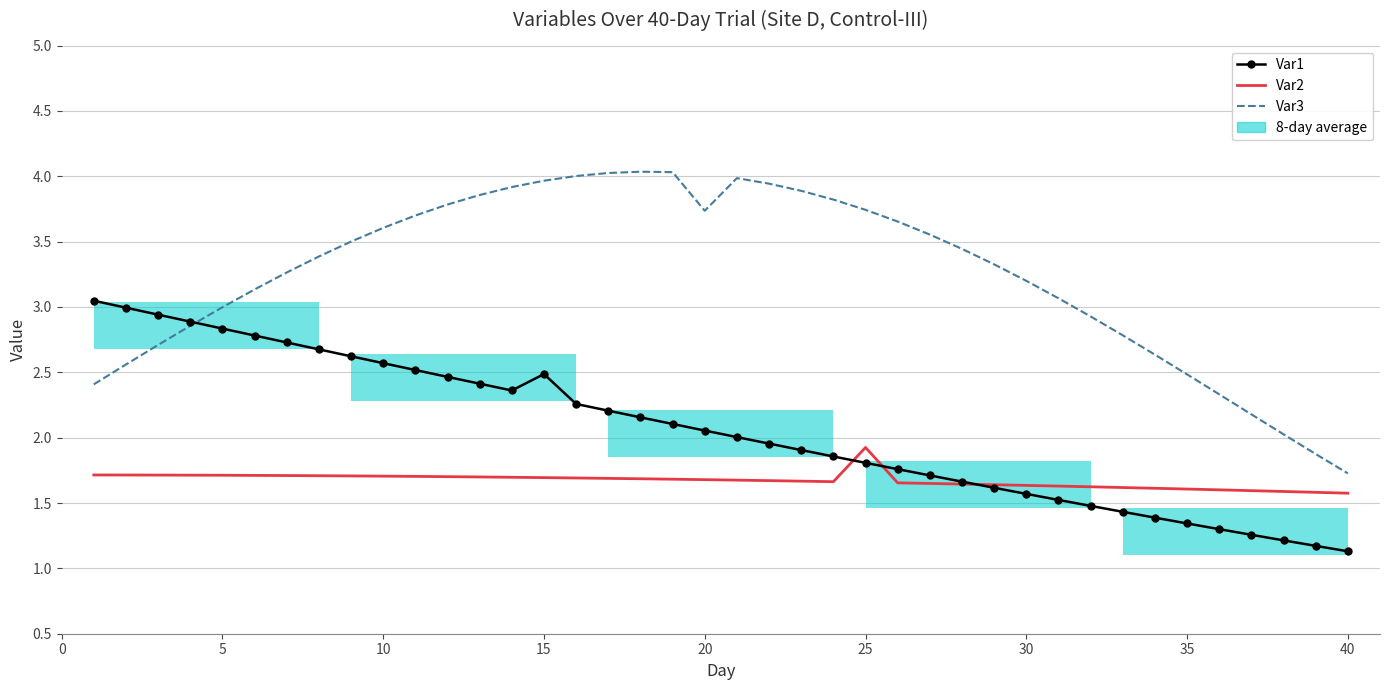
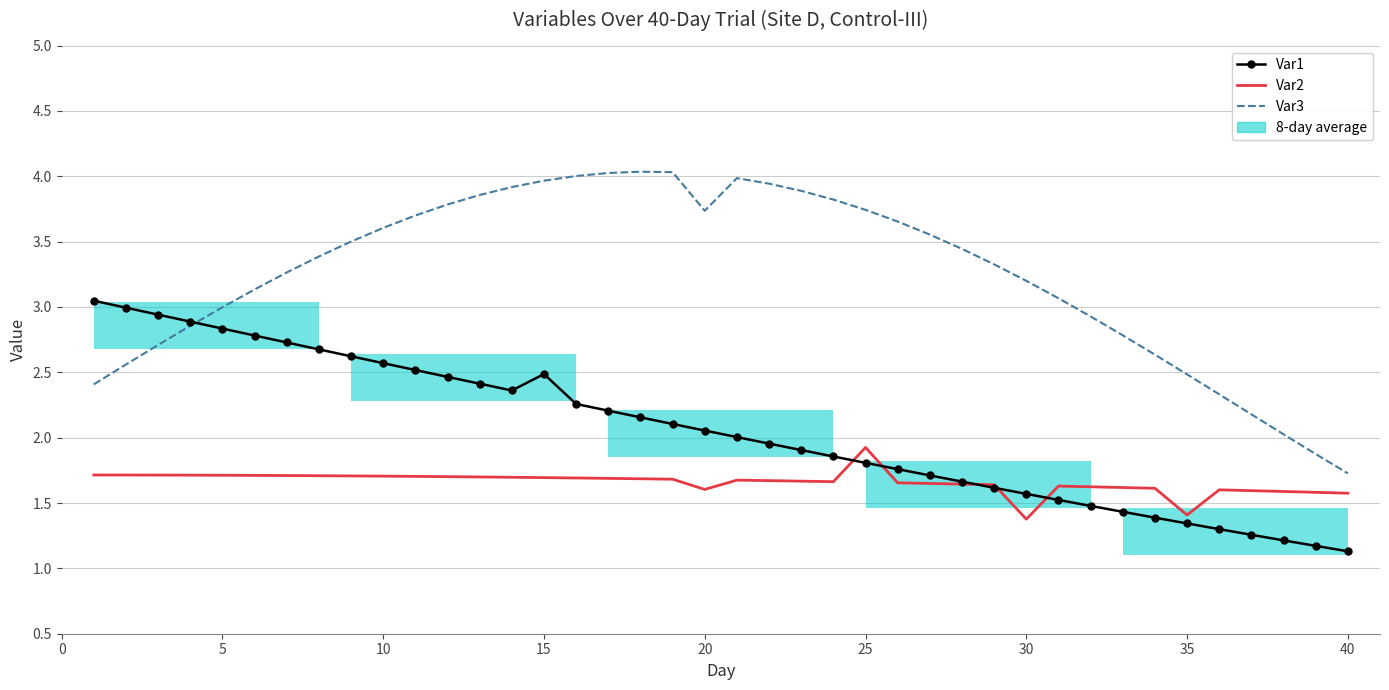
  {
    "Var1": {
      "5": 2.83,
      "10": 2.57,
      "15": 2.49,
      "20": 2.05,
      "25": 1.81,
      "30": 1.57,
      "35": 1.34,
      "40": 1.13
    },
    "Var2": {
      "5": 1.71,
      "10": 1.71,
      "15": 1.69,
-     "20": 1.68,
+     "20": 1.60,
      "25": 1.93,
-     "30": 1.63,
-     "35": 1.61,
+     "30": 1.38,
+     "35": 1.41,
      "40": 1.58
    },
    "Var3": {
      "5": 3.00,
      "10": 3.61,
      "15": 3.97,
      "20": 3.74,
      "25": 3.74,
      "30": 3.20,
      "35": 2.48,
      "40": 1.73
    }
  }
